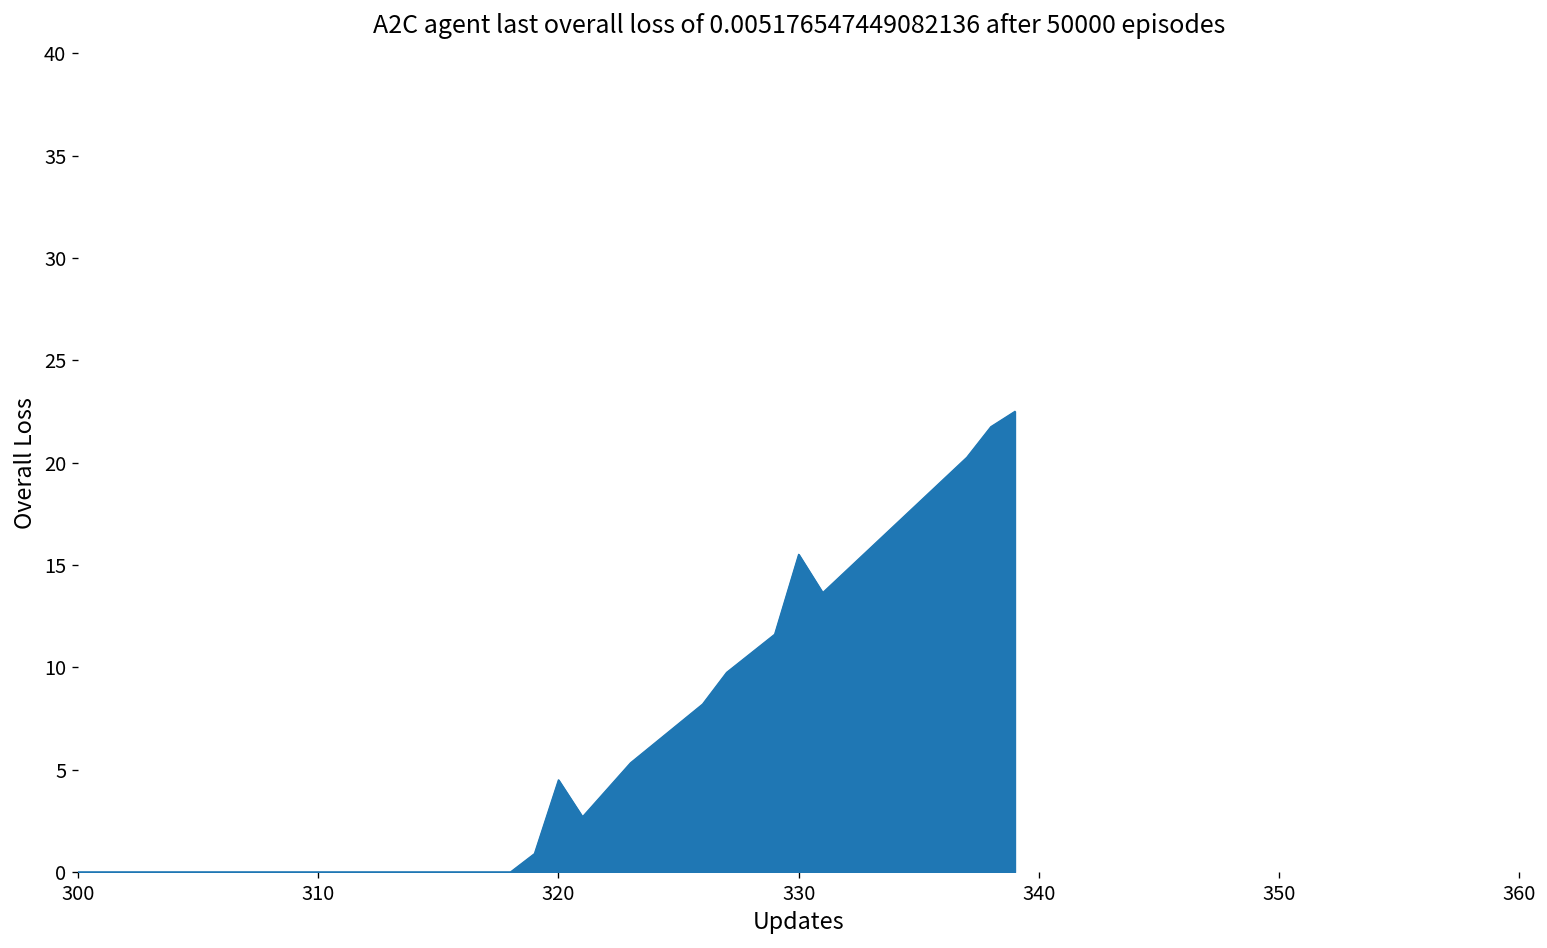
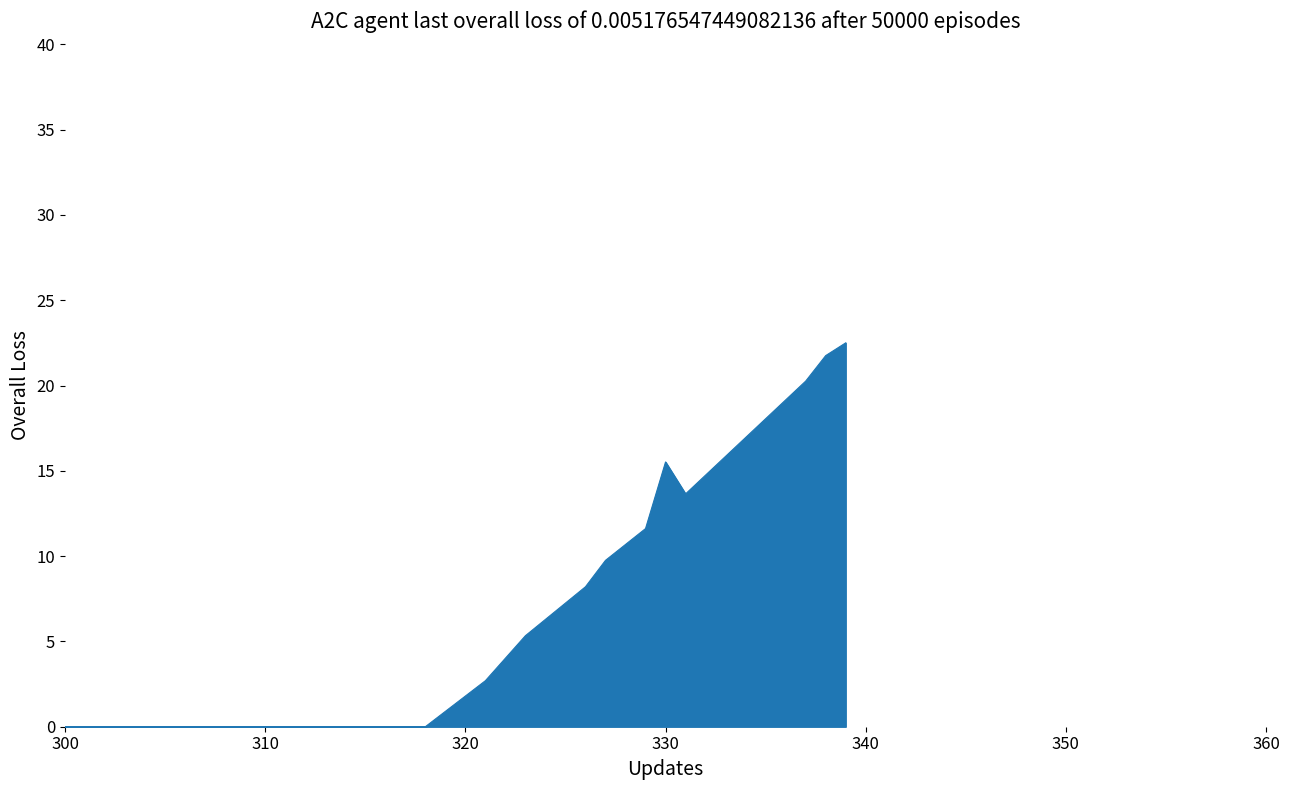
  {
    "300": 0.0,
    "310": 0.0,
-   "320": 4.5,
+   "320": 1.8,
    "330": 15.5
  }
